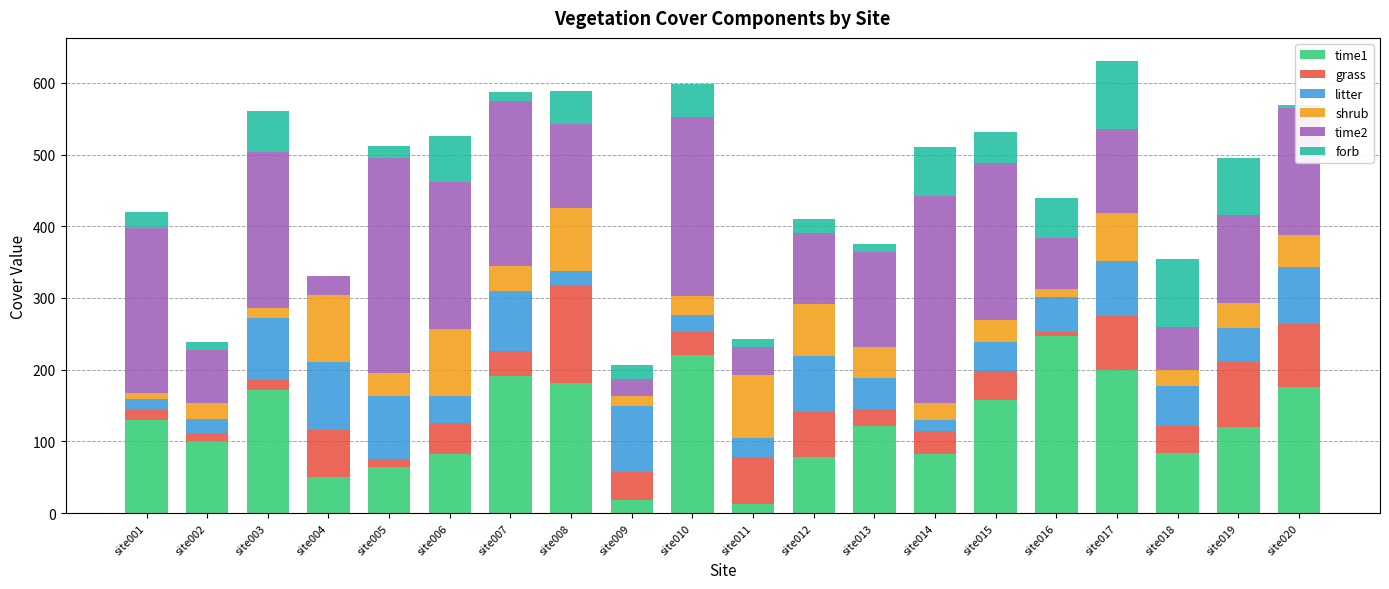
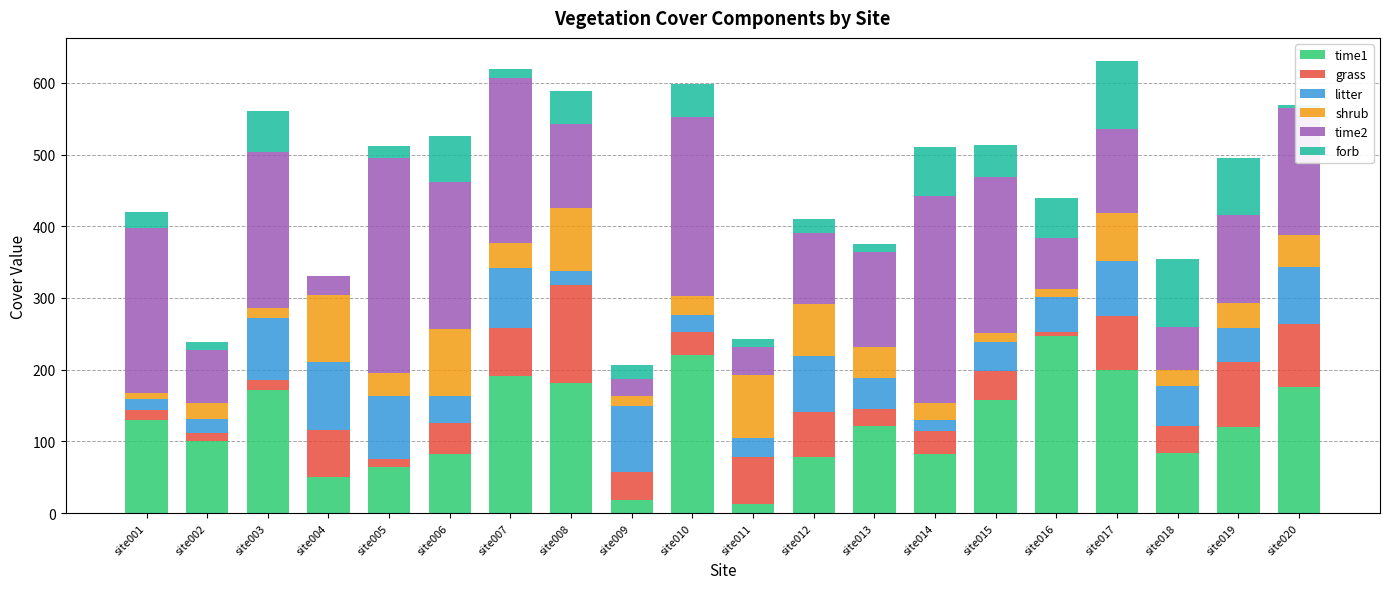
  {
    "grass": {
      "site001": 10,
      "site002": 10,
      "site003": 10,
      "site004": 70,
      "site005": 10,
      "site006": 40,
-     "site007": 40,
+     "site007": 70,
      "site008": 140,
      "site009": 40,
      "site010": 30,
      "site011": 70,
      "site012": 60,
      "site013": 20,
      "site014": 30,
      "site015": 40,
      "site016": 10,
      "site017": 80,
      "site018": 40,
      "site019": 90,
      "site020": 90
    },
    "litter": {
      "site001": 20,
      "site002": 20,
      "site003": 90,
      "site004": 100,
      "site005": 90,
      "site006": 40,
      "site007": 80,
      "site008": 20,
      "site009": 90,
      "site010": 20,
      "site011": 30,
      "site012": 80,
      "site013": 40,
      "site014": 20,
      "site015": 40,
      "site016": 50,
      "site017": 80,
      "site018": 60,
      "site019": 50,
      "site020": 80
    },
    "shrub": {
      "site001": 10,
      "site002": 20,
      "site003": 10,
      "site004": 90,
      "site005": 30,
      "site006": 90,
      "site007": 30,
      "site008": 90,
      "site009": 10,
      "site010": 30,
      "site011": 90,
      "site012": 70,
      "site013": 40,
      "site014": 20,
-     "site015": 30,
+     "site015": 10,
      "site016": 10,
      "site017": 70,
      "site018": 20,
      "site019": 40,
      "site020": 50
    },
    "time2": {
      "site001": 230,
      "site002": 70,
      "site003": 220,
      "site004": 30,
      "site005": 300,
      "site006": 210,
      "site007": 230,
      "site008": 120,
      "site009": 20,
      "site010": 250,
      "site011": 40,
      "site012": 100,
      "site013": 130,
      "site014": 290,
      "site015": 220,
      "site016": 70,
      "site017": 120,
      "site018": 60,
      "site019": 120
    }
  }
